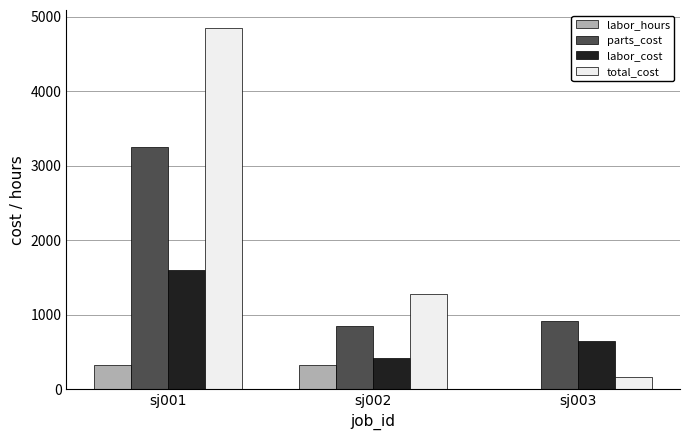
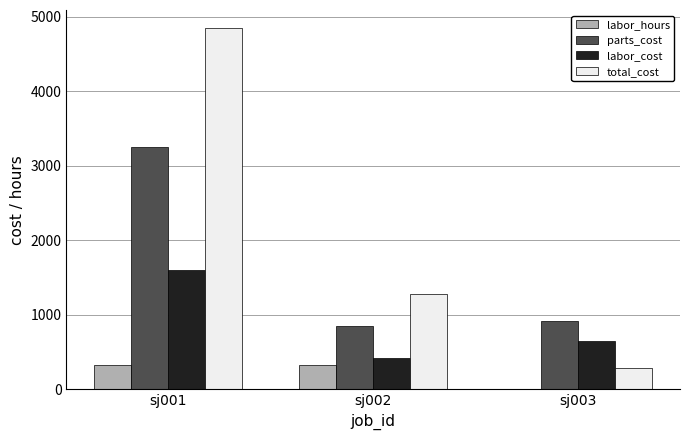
  {
    "labor_hours": {
      "sj001": 300,
      "sj002": 300
    },
    "parts_cost": {
      "sj001": 3300,
      "sj002": 900,
      "sj003": 900
    },
    "labor_cost": {
      "sj001": 1600,
      "sj002": 400,
      "sj003": 600
    },
    "total_cost": {
      "sj001": 4900,
      "sj002": 1300,
-     "sj003": 200
+     "sj003": 300
    }
  }
